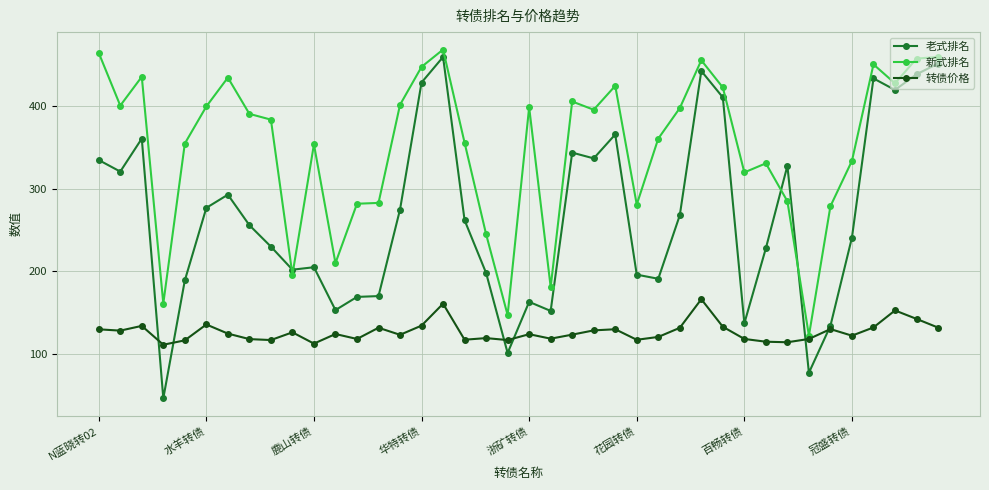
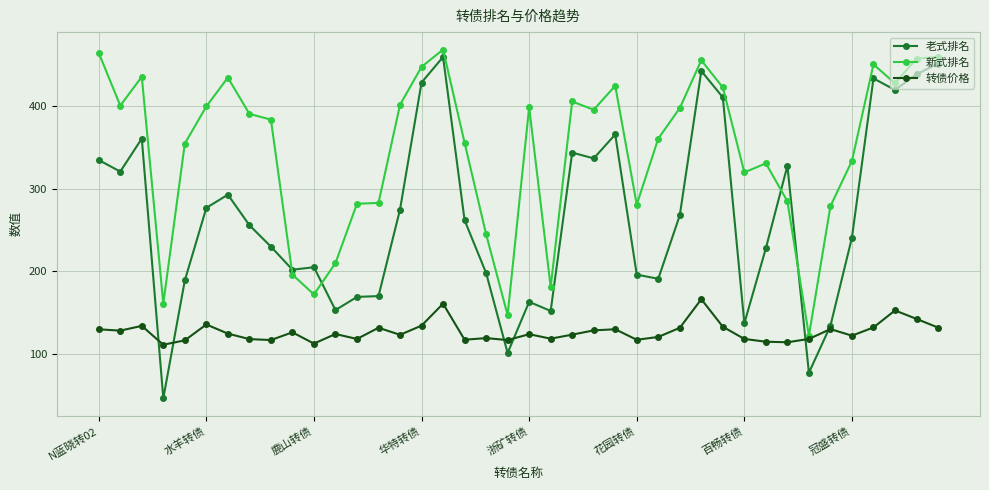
  {
    "新式排名": {
      "N蓝晓转02": 470,
      "水羊转债": 400,
-     "鹿山转债": 350,
+     "鹿山转债": 170,
      "华特转债": 450,
      "浙矿转债": 400,
      "花园转债": 280,
      "百畅转债": 320,
      "冠盛转债": 330
    }
  }
